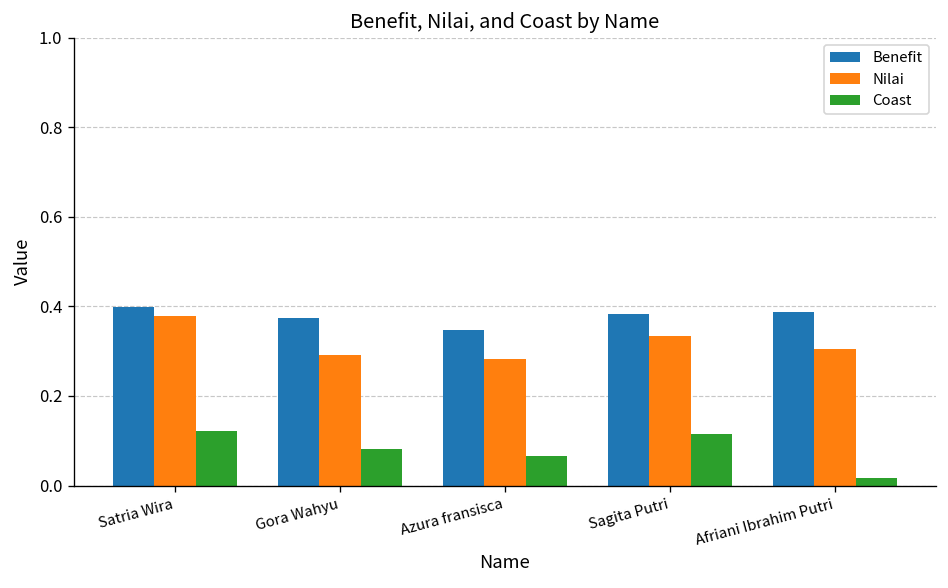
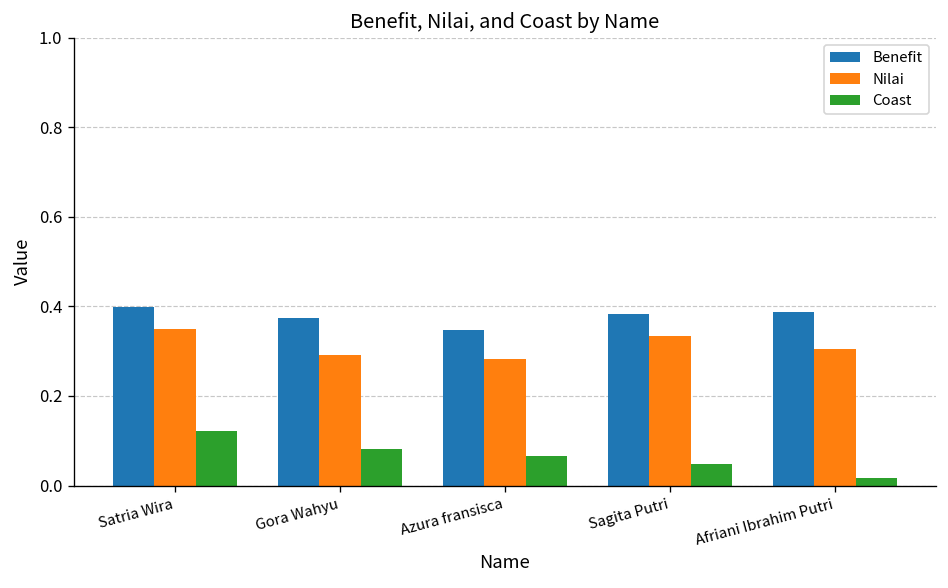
  {
    "Benefit": {
      "Satria Wira": 0.40,
      "Gora Wahyu": 0.37,
      "Azura fransisca": 0.35,
      "Sagita Putri": 0.38,
      "Afriani Ibrahim Putri": 0.39
    },
    "Nilai": {
-     "Satria Wira": 0.38,
+     "Satria Wira": 0.35,
      "Gora Wahyu": 0.29,
      "Azura fransisca": 0.28,
      "Sagita Putri": 0.33,
      "Afriani Ibrahim Putri": 0.31
    },
    "Coast": {
      "Satria Wira": 0.12,
      "Gora Wahyu": 0.08,
      "Azura fransisca": 0.07,
-     "Sagita Putri": 0.12,
+     "Sagita Putri": 0.05,
      "Afriani Ibrahim Putri": 0.02
    }
  }
